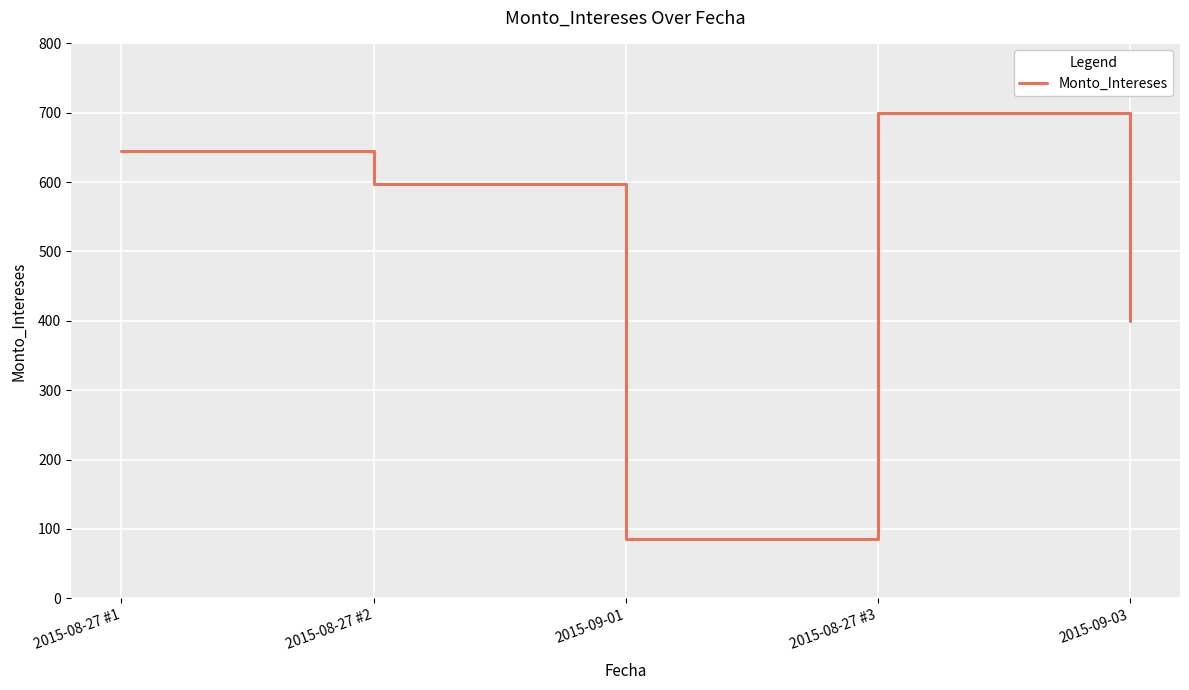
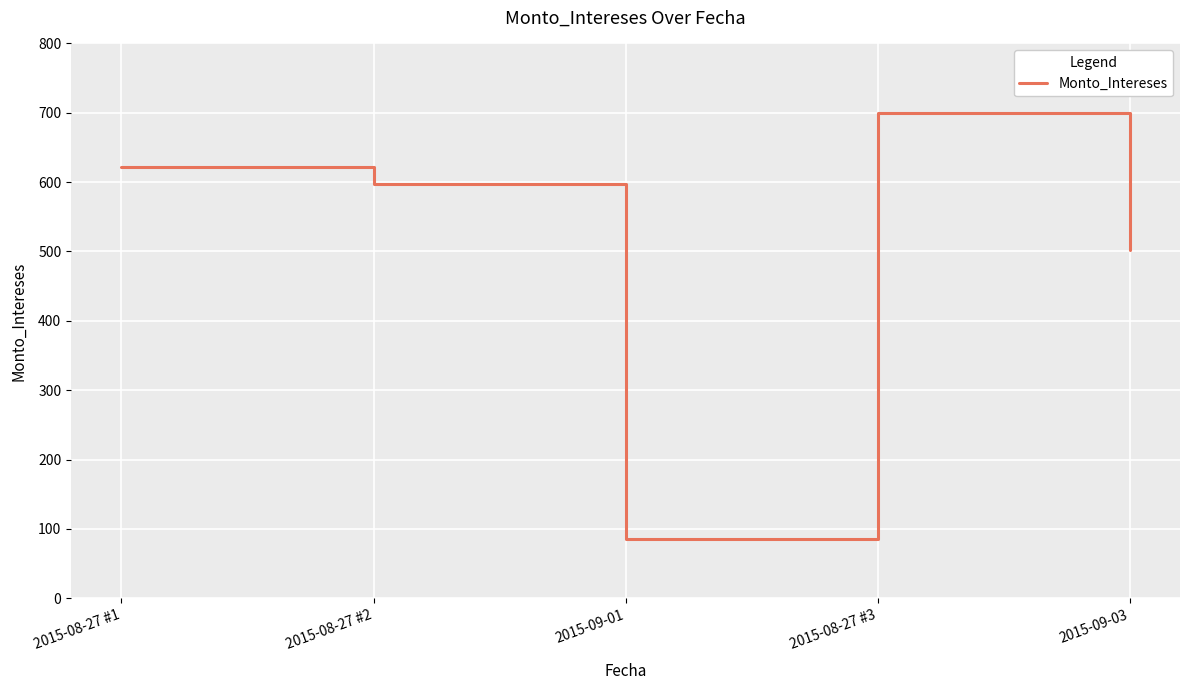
  {
-   "2015-08-27 #1": 640,
+   "2015-08-27 #1": 620,
    "2015-08-27 #2": 600,
    "2015-09-01": 90,
    "2015-08-27 #3": 700,
-   "2015-09-03": 400
+   "2015-09-03": 500
  }
